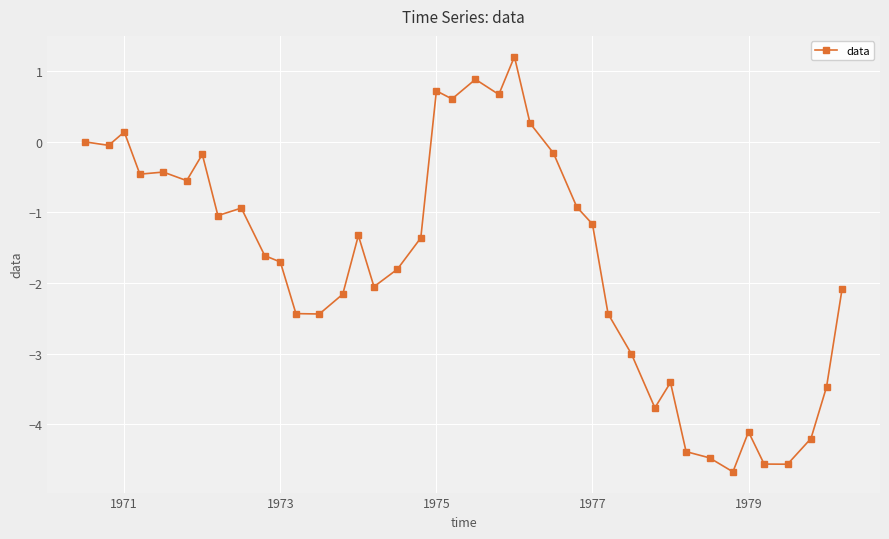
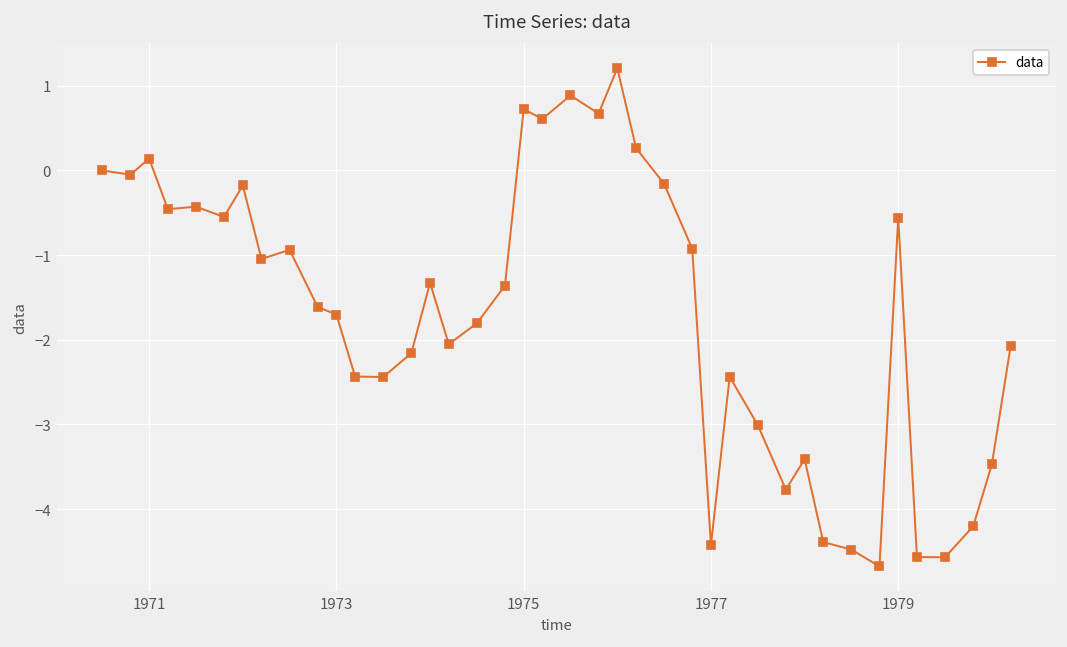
  {
    "1971": 0.1,
    "1973": -1.7,
    "1975": 0.7,
-   "1977": -1.2,
-   "1979": -4.1
+   "1977": -4.4,
+   "1979": -0.6
  }
